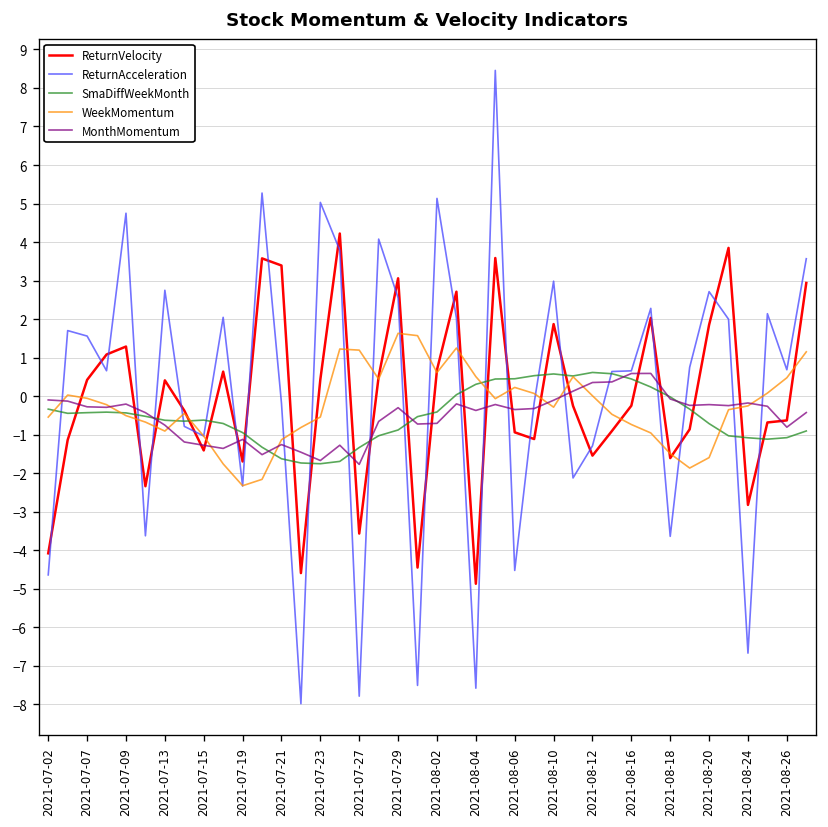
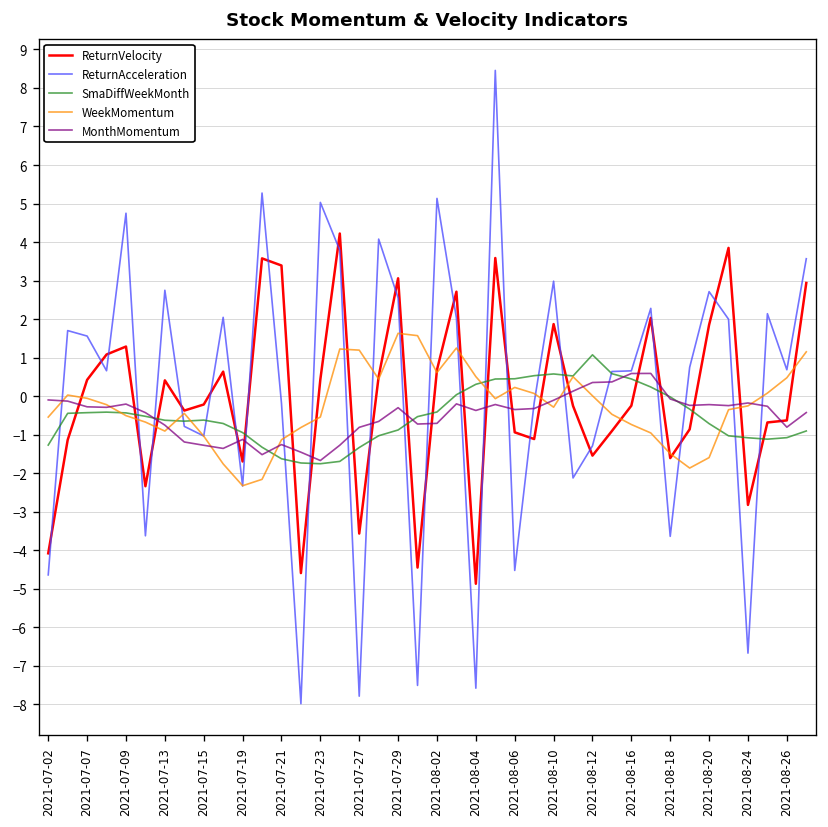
  {
    "ReturnVelocity": {
      "2021-07-02": -4.1,
      "2021-07-07": 0.4,
      "2021-07-09": 1.3,
      "2021-07-13": 0.4,
-     "2021-07-15": -1.4,
+     "2021-07-15": -0.2,
      "2021-07-19": -1.7,
      "2021-07-21": 3.4,
      "2021-07-23": 0.4,
      "2021-07-27": -3.6,
      "2021-07-29": 3.1,
      "2021-08-04": -4.9,
      "2021-08-06": -0.9,
      "2021-08-10": 1.9,
      "2021-08-12": -1.5,
      "2021-08-16": -0.2,
      "2021-08-18": -1.6,
      "2021-08-20": 1.9,
      "2021-08-24": -2.8,
      "2021-08-26": -0.6
    },
    "ReturnAcceleration": {
      "2021-07-02": -4.6,
      "2021-07-07": 1.6,
      "2021-07-09": 4.7,
      "2021-07-13": 2.7,
      "2021-07-21": -0.2,
      "2021-07-23": 5.0,
      "2021-07-27": -7.8,
      "2021-07-29": 2.6,
      "2021-08-02": 5.1,
      "2021-08-04": -7.6,
      "2021-08-06": -4.5,
      "2021-08-10": 3.0,
      "2021-08-12": -1.3,
      "2021-08-18": -3.6,
      "2021-08-20": 2.7,
      "2021-08-24": -6.7,
      "2021-08-26": 0.7
    },
    "SmaDiffWeekMonth": {
-     "2021-07-02": -0.3,
+     "2021-07-02": -1.3,
      "2021-07-07": -0.4,
      "2021-07-13": -0.6,
      "2021-07-15": -0.6,
      "2021-07-19": -0.9,
      "2021-07-21": -1.6,
      "2021-07-23": -1.8,
      "2021-07-27": -1.3,
      "2021-07-29": -0.9,
      "2021-08-02": -0.4,
      "2021-08-04": 0.3,
      "2021-08-06": 0.5,
      "2021-08-10": 0.6,
-     "2021-08-12": 0.6,
+     "2021-08-12": 1.1,
      "2021-08-16": 0.4,
      "2021-08-20": -0.7,
      "2021-08-24": -1.1,
      "2021-08-26": -1.1
    },
    "WeekMomentum": {
      "2021-07-02": -0.5,
      "2021-07-07": -0.1,
      "2021-07-13": -0.9,
      "2021-07-21": -1.1,
      "2021-07-23": -0.5,
      "2021-07-27": 1.2,
      "2021-07-29": 1.6,
      "2021-08-04": 0.5,
      "2021-08-06": 0.2,
      "2021-08-10": -0.3,
      "2021-08-12": 0.0,
      "2021-08-16": -0.7,
      "2021-08-18": -1.5,
      "2021-08-20": -1.6,
      "2021-08-26": 0.5
    },
    "MonthMomentum": {
      "2021-07-02": -0.1,
      "2021-07-07": -0.3,
      "2021-07-09": -0.2,
      "2021-07-13": -0.8,
      "2021-07-15": -1.3,
      "2021-07-19": -1.1,
      "2021-07-21": -1.3,
      "2021-07-23": -1.7,
-     "2021-07-27": -1.8,
+     "2021-07-27": -0.8,
      "2021-07-29": -0.3,
      "2021-08-02": -0.7,
      "2021-08-04": -0.4,
      "2021-08-06": -0.3,
      "2021-08-10": -0.1,
      "2021-08-12": 0.4,
      "2021-08-20": -0.2,
      "2021-08-26": -0.8
    }
  }
